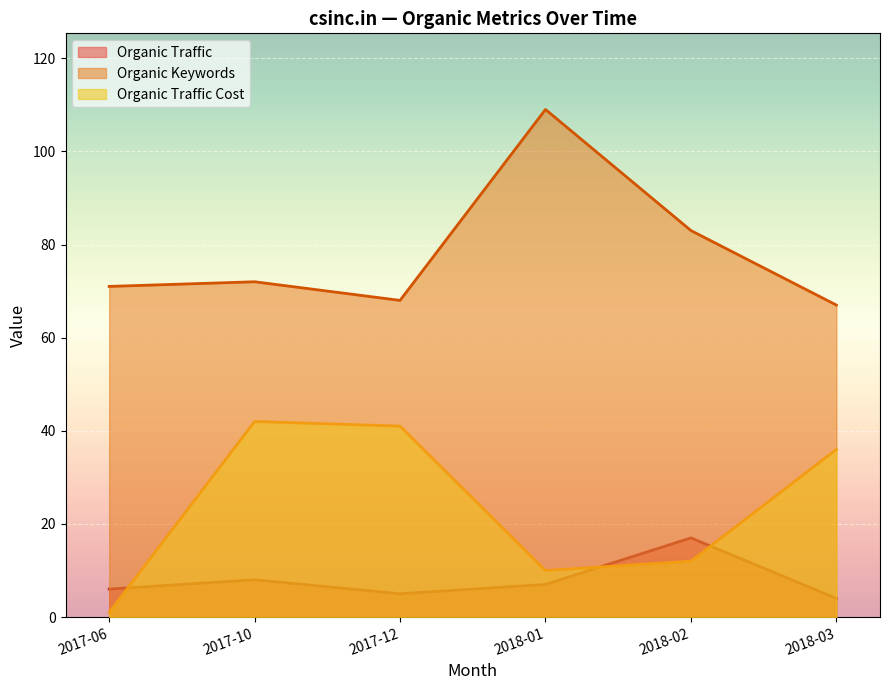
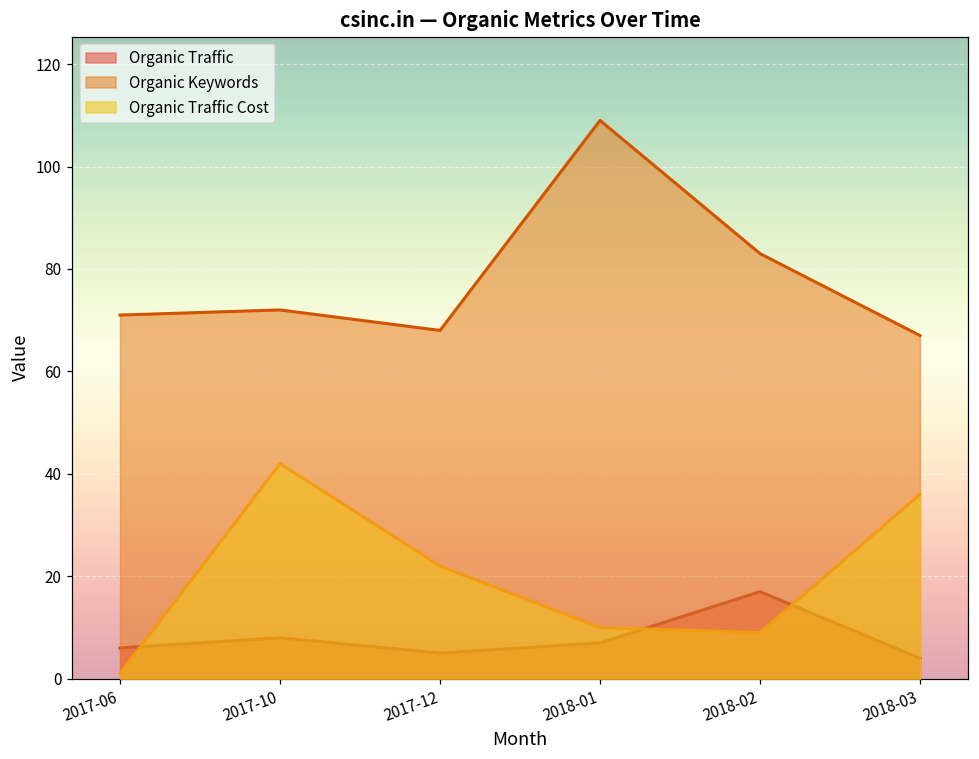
  {
    "Organic Traffic Cost": {
      "2017-06": 1,
      "2017-10": 42,
-     "2017-12": 41,
+     "2017-12": 22,
      "2018-01": 10,
-     "2018-02": 12,
+     "2018-02": 9,
      "2018-03": 36
    }
  }
